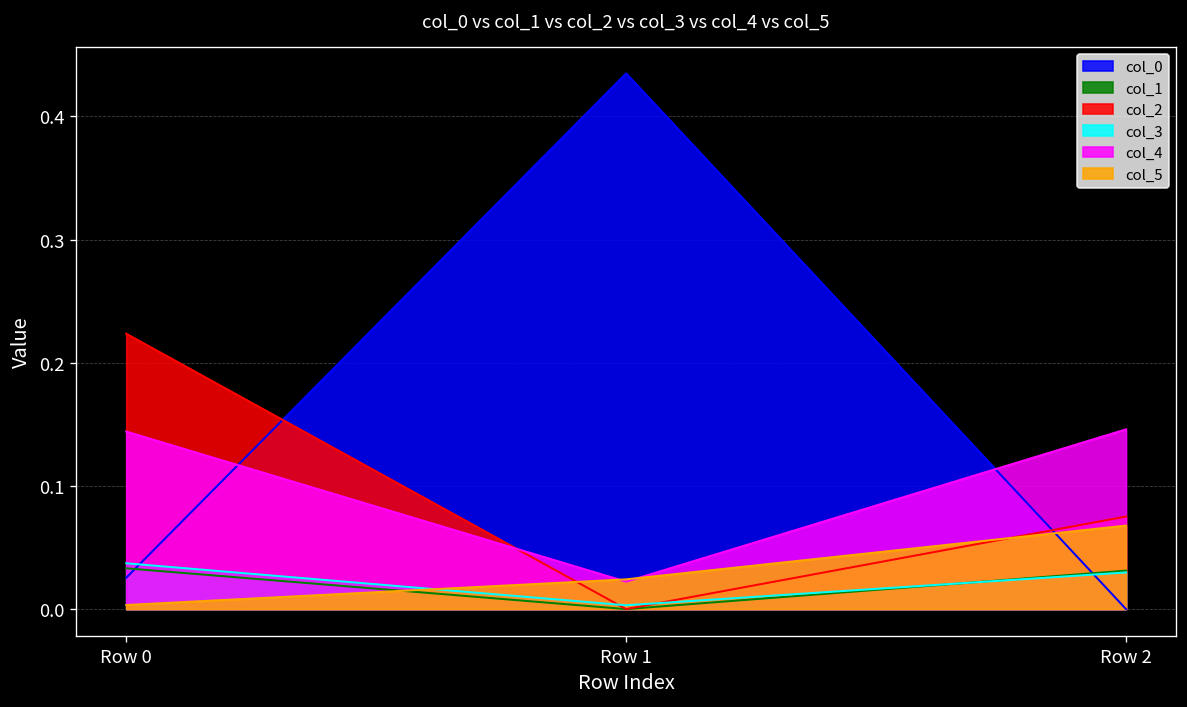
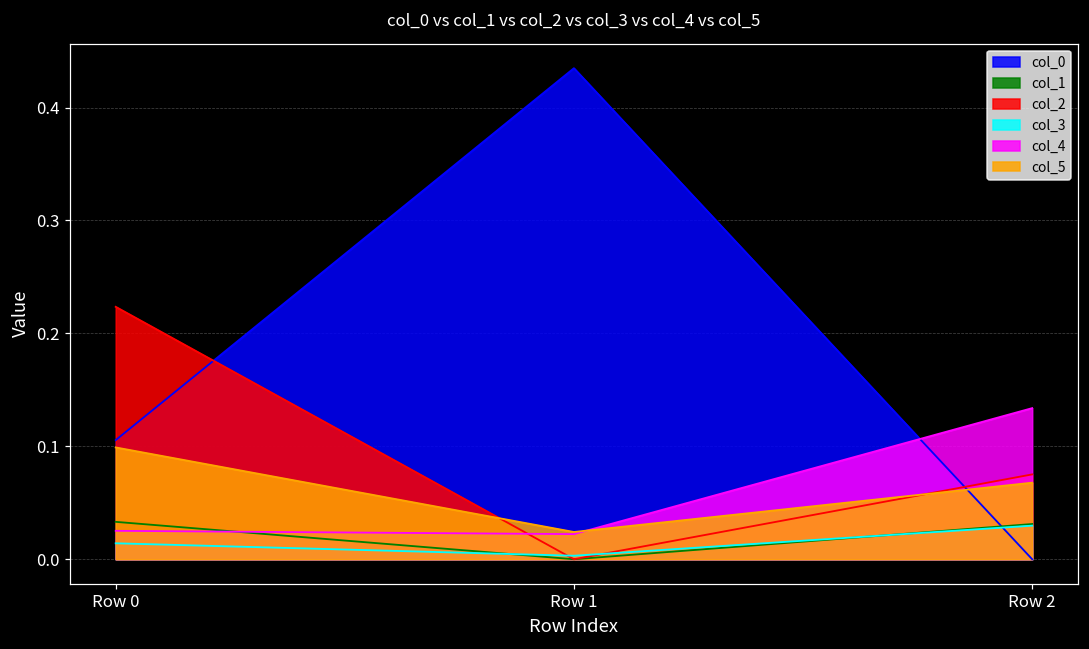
  {
    "col_0": {
-     "Row 0": 0.025,
+     "Row 0": 0.106,
      "Row 1": 0.435,
      "Row 2": 0.000
    },
    "col_1": {
      "Row 0": 0.033
    },
    "col_2": {
      "Row 0": 0.224,
      "Row 2": 0.075
    },
    "col_3": {
-     "Row 0": 0.037,
+     "Row 0": 0.014,
      "Row 1": 0.003
    },
    "col_4": {
-     "Row 0": 0.144,
-     "Row 2": 0.146
+     "Row 0": 0.025,
+     "Row 2": 0.134
    },
    "col_5": {
-     "Row 0": 0.003,
+     "Row 0": 0.099,
      "Row 2": 0.068
    }
  }
